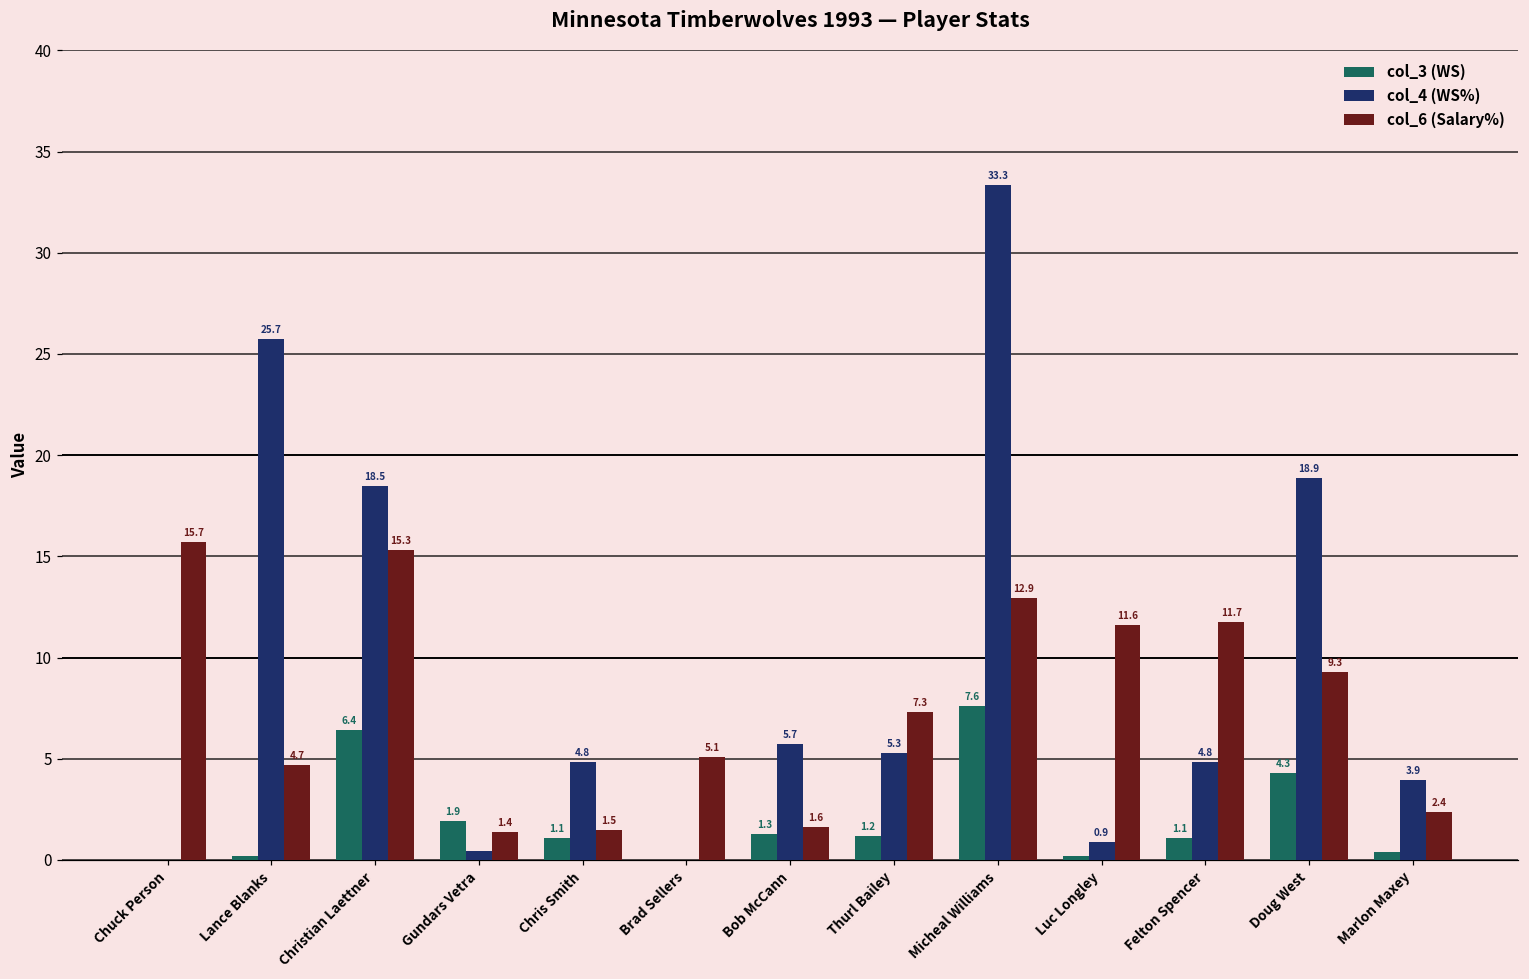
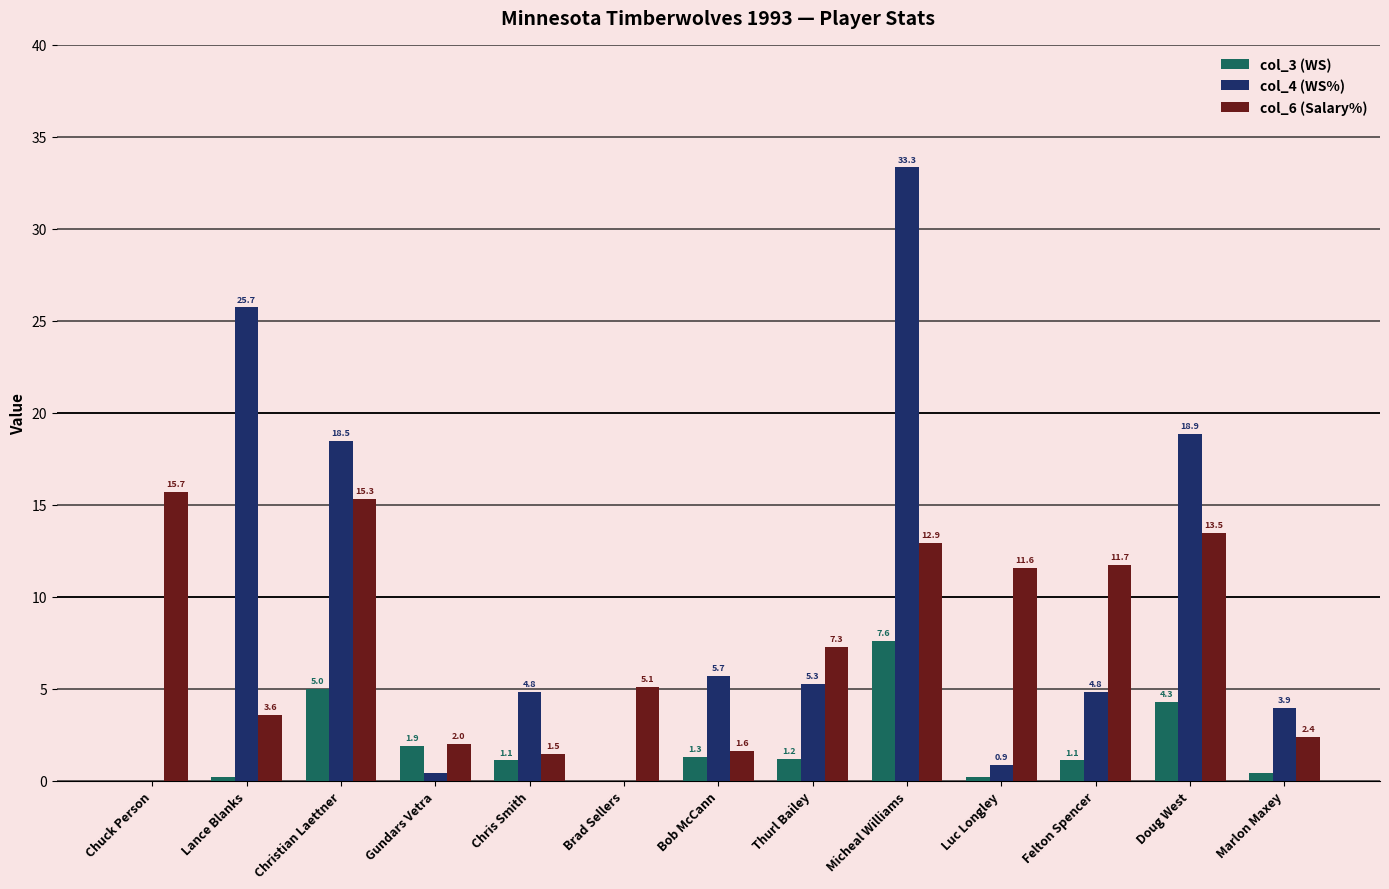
  {
    "col_3 (WS)": {
-     "Christian Laettner": 6.4,
+     "Christian Laettner": 5.0,
      "Gundars Vetra": 1.9,
      "Chris Smith": 1.1,
      "Bob McCann": 1.3,
      "Thurl Bailey": 1.2,
      "Micheal Williams": 7.6,
      "Felton Spencer": 1.1,
      "Doug West": 4.3
    },
    "col_4 (WS%)": {
      "Lance Blanks": 25.7,
      "Christian Laettner": 18.5,
      "Chris Smith": 4.8,
      "Bob McCann": 5.7,
      "Thurl Bailey": 5.3,
      "Micheal Williams": 33.3,
      "Luc Longley": 0.9,
      "Felton Spencer": 4.8,
      "Doug West": 18.9,
      "Marlon Maxey": 3.9
    },
    "col_6 (Salary%)": {
      "Chuck Person": 15.7,
-     "Lance Blanks": 4.7,
+     "Lance Blanks": 3.6,
      "Christian Laettner": 15.3,
-     "Gundars Vetra": 1.4,
+     "Gundars Vetra": 2.0,
      "Chris Smith": 1.5,
      "Brad Sellers": 5.1,
      "Bob McCann": 1.6,
      "Thurl Bailey": 7.3,
      "Micheal Williams": 12.9,
      "Luc Longley": 11.6,
      "Felton Spencer": 11.7,
-     "Doug West": 9.3,
+     "Doug West": 13.5,
      "Marlon Maxey": 2.4
    }
  }
